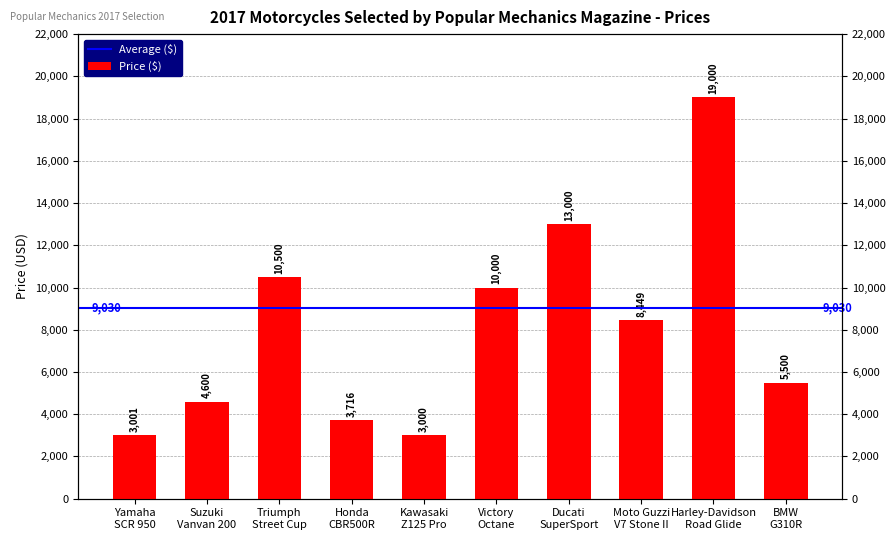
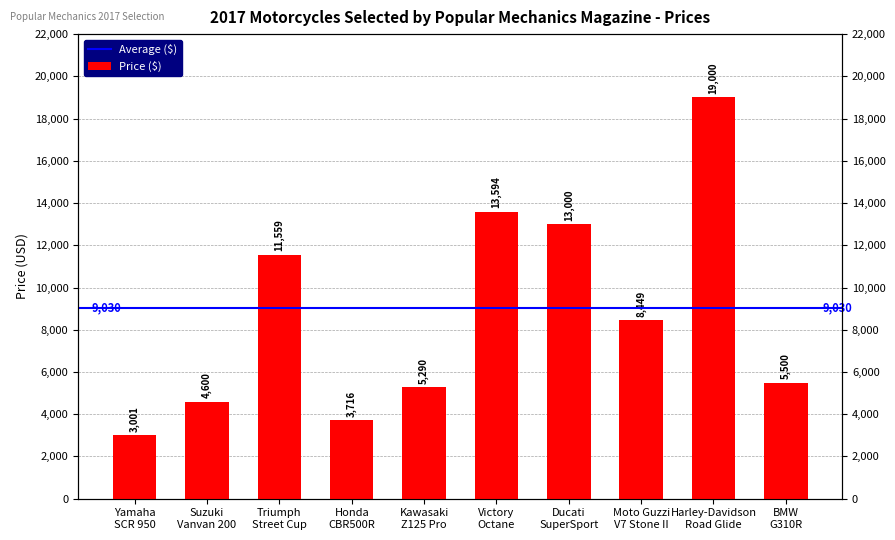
  {
    "Yamaha SCR 950": "3,001",
    "Suzuki Vanvan 200": "4,600",
-   "Triumph Street Cup": "10,500",
+   "Triumph Street Cup": "11,559",
    "Honda CBR500R": "3,716",
-   "Kawasaki Z125 Pro": "3,000",
-   "Victory Octane": "10,000",
+   "Kawasaki Z125 Pro": "5,290",
+   "Victory Octane": "13,594",
    "Ducati SuperSport": "13,000",
    "Moto Guzzi V7 Stone II": "8,449",
    "Harley-Davidson Road Glide": "19,000",
    "BMW G310R": "5,500"
  }
